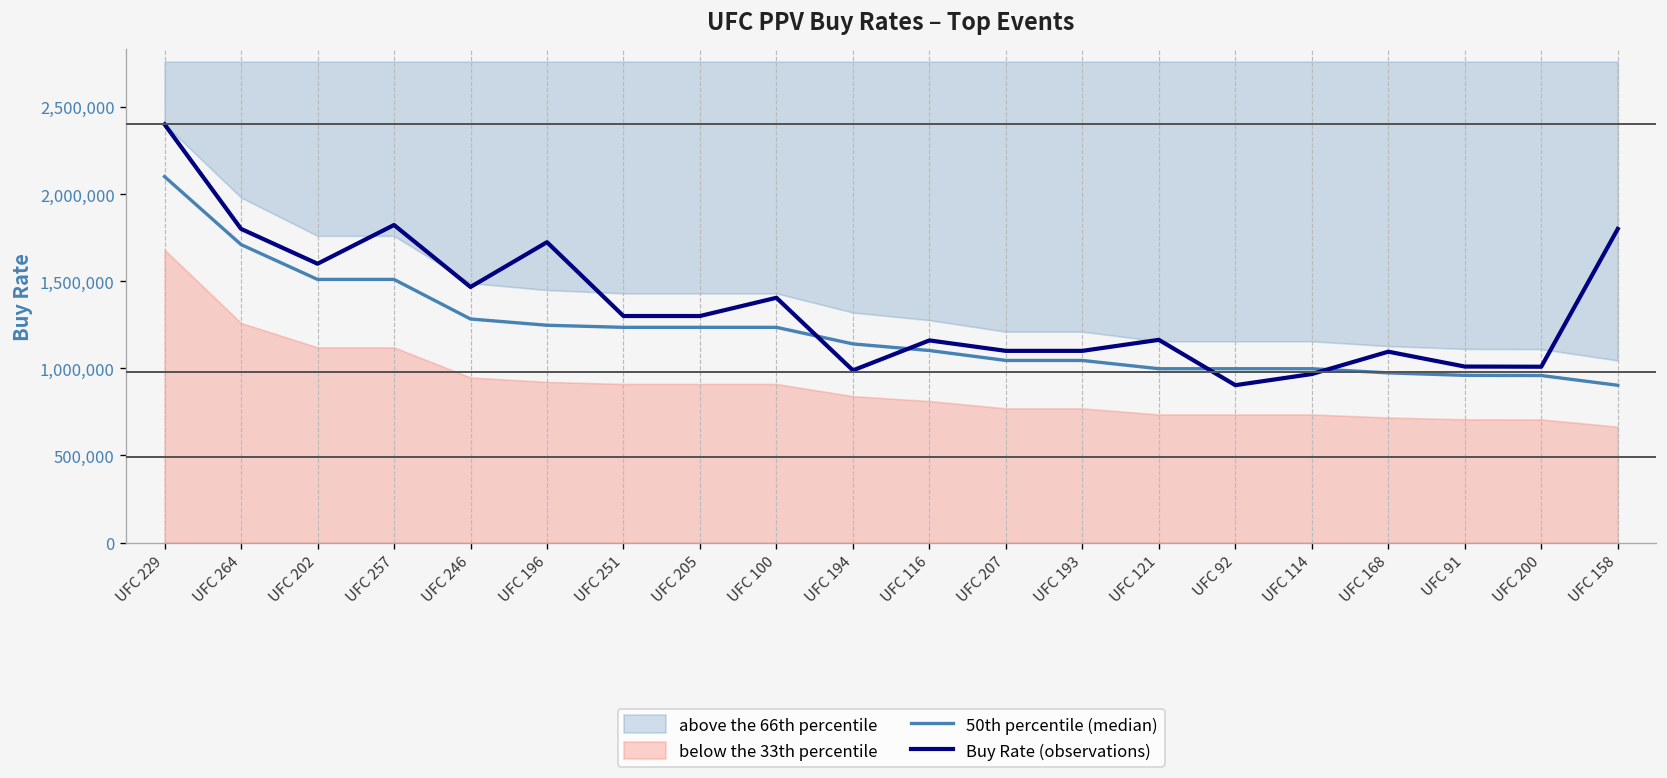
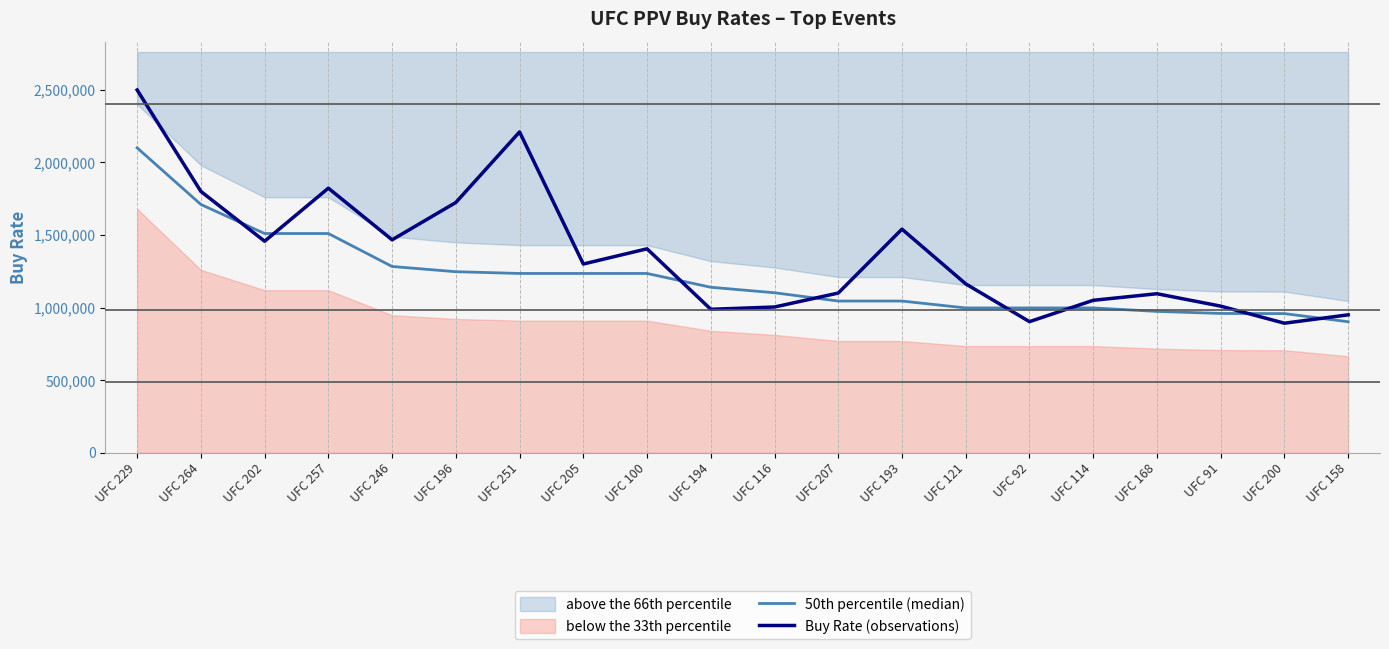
  {
    "Buy Rate (observations)": {
-     "UFC 229": "2,400,000",
+     "UFC 229": "2,500,000",
      "UFC 264": "1,800,000",
-     "UFC 202": "1,600,000",
+     "UFC 202": "1,460,000",
      "UFC 257": "1,820,000",
      "UFC 246": "1,470,000",
      "UFC 196": "1,720,000",
-     "UFC 251": "1,300,000",
+     "UFC 251": "2,210,000",
      "UFC 205": "1,300,000",
      "UFC 100": "1,400,000",
      "UFC 194": "990,000",
-     "UFC 116": "1,160,000",
+     "UFC 116": "1,000,000",
      "UFC 207": "1,100,000",
-     "UFC 193": "1,100,000",
+     "UFC 193": "1,540,000",
      "UFC 121": "1,160,000",
      "UFC 92": "900,000",
-     "UFC 114": "970,000",
+     "UFC 114": "1,050,000",
      "UFC 168": "1,100,000",
      "UFC 91": "1,010,000",
-     "UFC 200": "1,010,000",
-     "UFC 158": "1,800,000"
+     "UFC 200": "890,000",
+     "UFC 158": "950,000"
    },
    "below the 33th percentile": {
      "UFC 229": "1,680,000",
      "UFC 264": "1,260,000",
      "UFC 202": "1,120,000",
      "UFC 257": "1,120,000",
      "UFC 246": "950,000",
      "UFC 196": "920,000",
      "UFC 251": "910,000",
      "UFC 205": "910,000",
      "UFC 100": "910,000",
      "UFC 194": "840,000",
      "UFC 116": "810,000",
      "UFC 207": "770,000",
      "UFC 193": "770,000",
      "UFC 121": "740,000",
      "UFC 92": "740,000",
      "UFC 114": "740,000",
      "UFC 168": "720,000",
      "UFC 91": "710,000",
      "UFC 200": "710,000",
      "UFC 158": "670,000"
    }
  }
